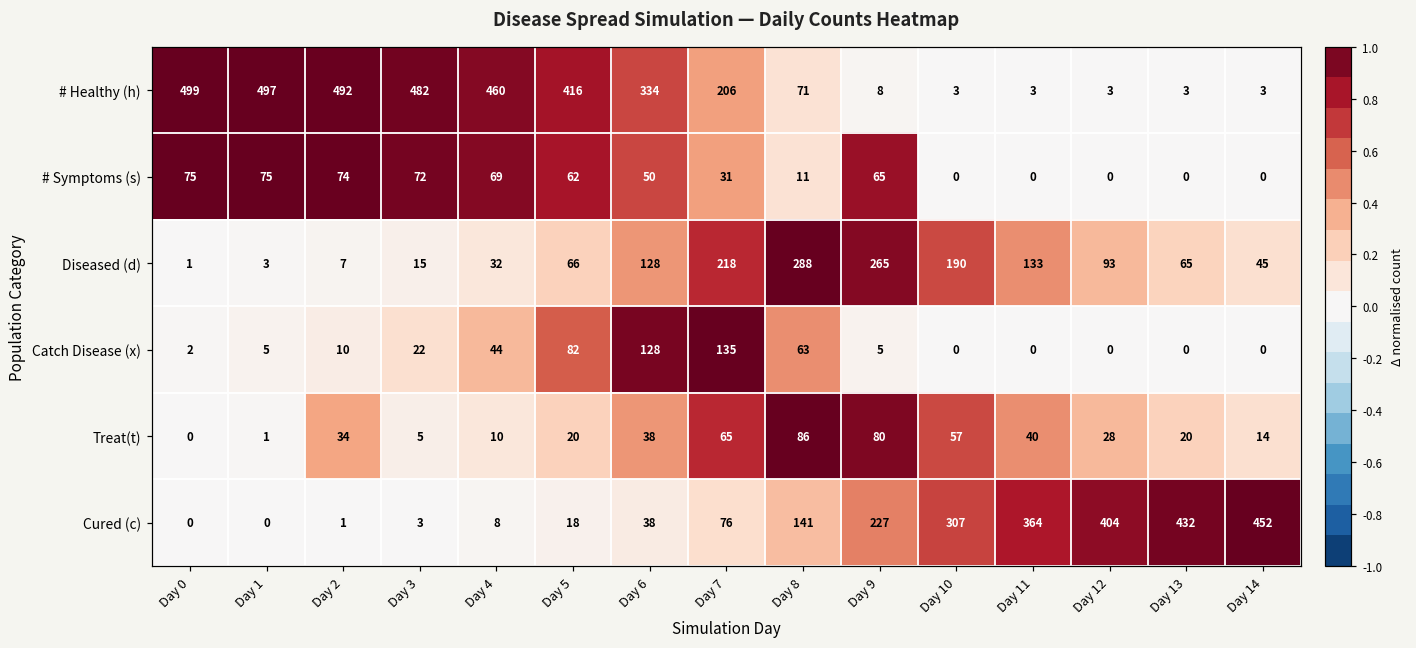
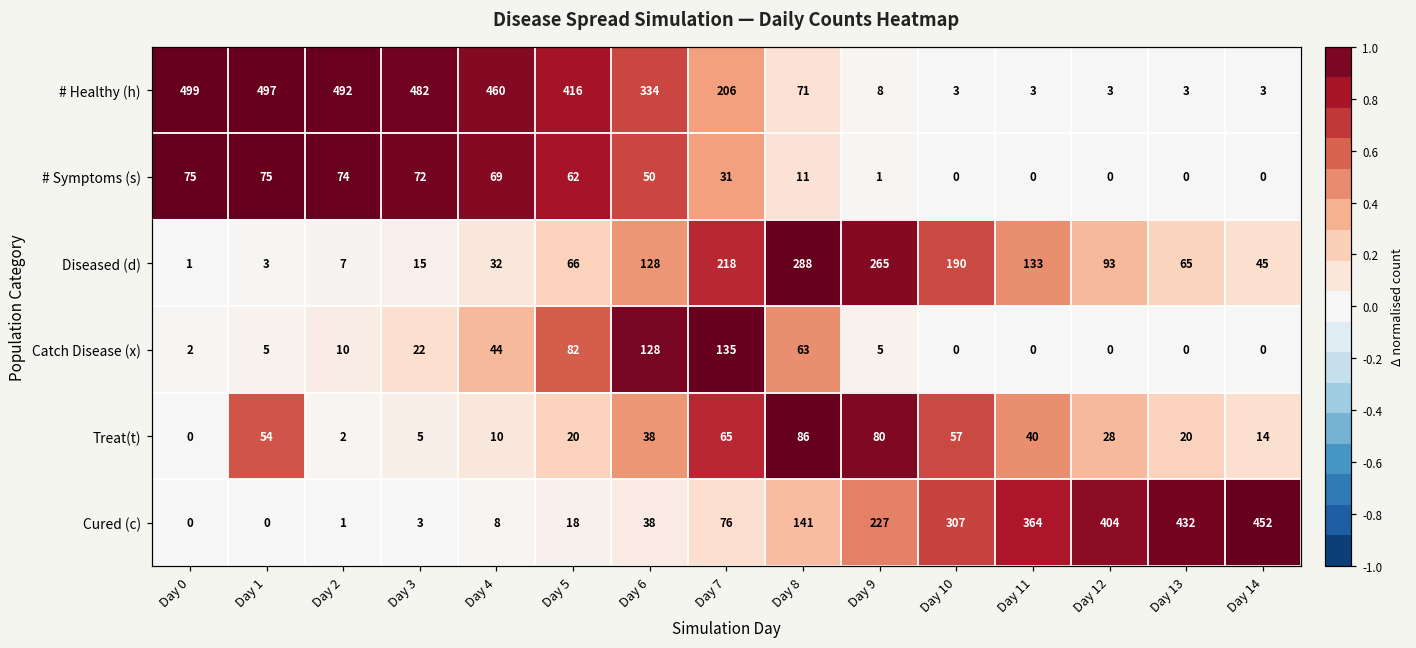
  {
    "# Healthy (h)": {
      "Day 0": 499,
      "Day 1": 497,
      "Day 2": 492,
      "Day 3": 482,
      "Day 4": 460,
      "Day 5": 416,
      "Day 6": 334,
      "Day 7": 206,
      "Day 8": 71,
      "Day 9": 8,
      "Day 10": 3,
      "Day 11": 3,
      "Day 12": 3,
      "Day 13": 3,
      "Day 14": 3
    },
    "# Symptoms (s)": {
      "Day 0": 75,
      "Day 1": 75,
      "Day 2": 74,
      "Day 3": 72,
      "Day 4": 69,
      "Day 5": 62,
      "Day 6": 50,
      "Day 7": 31,
      "Day 8": 11,
-     "Day 9": 65,
+     "Day 9": 1,
      "Day 10": 0,
      "Day 11": 0,
      "Day 12": 0,
      "Day 13": 0,
      "Day 14": 0
    },
    "Diseased (d)": {
      "Day 0": 1,
      "Day 1": 3,
      "Day 2": 7,
      "Day 3": 15,
      "Day 4": 32,
      "Day 5": 66,
      "Day 6": 128,
      "Day 7": 218,
      "Day 8": 288,
      "Day 9": 265,
      "Day 10": 190,
      "Day 11": 133,
      "Day 12": 93,
      "Day 13": 65,
      "Day 14": 45
    },
    "Catch Disease (x)": {
      "Day 0": 2,
      "Day 1": 5,
      "Day 2": 10,
      "Day 3": 22,
      "Day 4": 44,
      "Day 5": 82,
      "Day 6": 128,
      "Day 7": 135,
      "Day 8": 63,
      "Day 9": 5,
      "Day 10": 0,
      "Day 11": 0,
      "Day 12": 0,
      "Day 13": 0,
      "Day 14": 0
    },
    "Treat(t)": {
      "Day 0": 0,
-     "Day 1": 1,
-     "Day 2": 34,
+     "Day 1": 54,
+     "Day 2": 2,
      "Day 3": 5,
      "Day 4": 10,
      "Day 5": 20,
      "Day 6": 38,
      "Day 7": 65,
      "Day 8": 86,
      "Day 9": 80,
      "Day 10": 57,
      "Day 11": 40,
      "Day 12": 28,
      "Day 13": 20,
      "Day 14": 14
    },
    "Cured (c)": {
      "Day 0": 0,
      "Day 1": 0,
      "Day 2": 1,
      "Day 3": 3,
      "Day 4": 8,
      "Day 5": 18,
      "Day 6": 38,
      "Day 7": 76,
      "Day 8": 141,
      "Day 9": 227,
      "Day 10": 307,
      "Day 11": 364,
      "Day 12": 404,
      "Day 13": 432,
      "Day 14": 452
    }
  }
